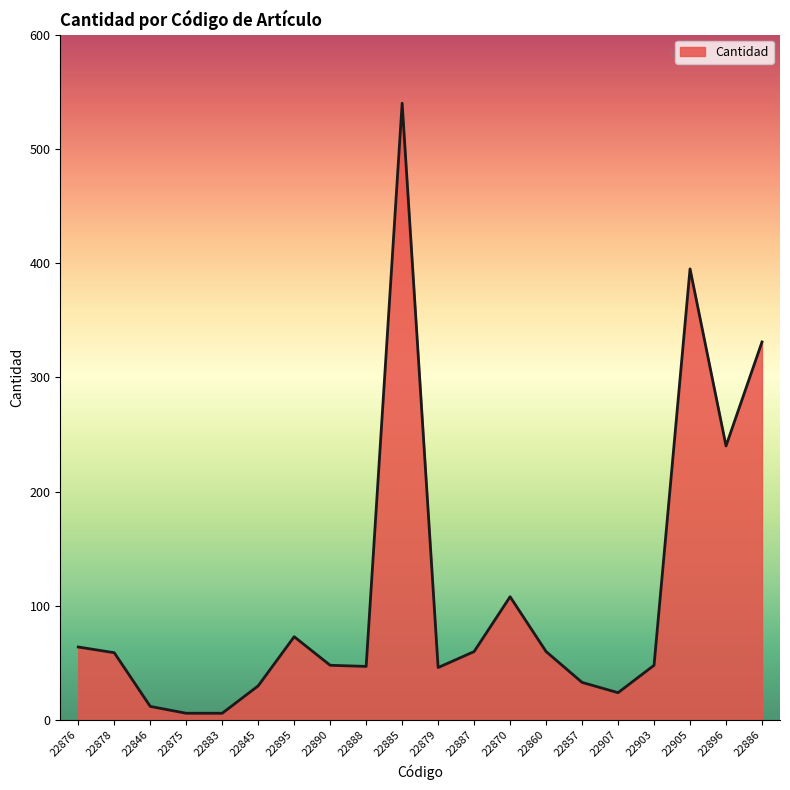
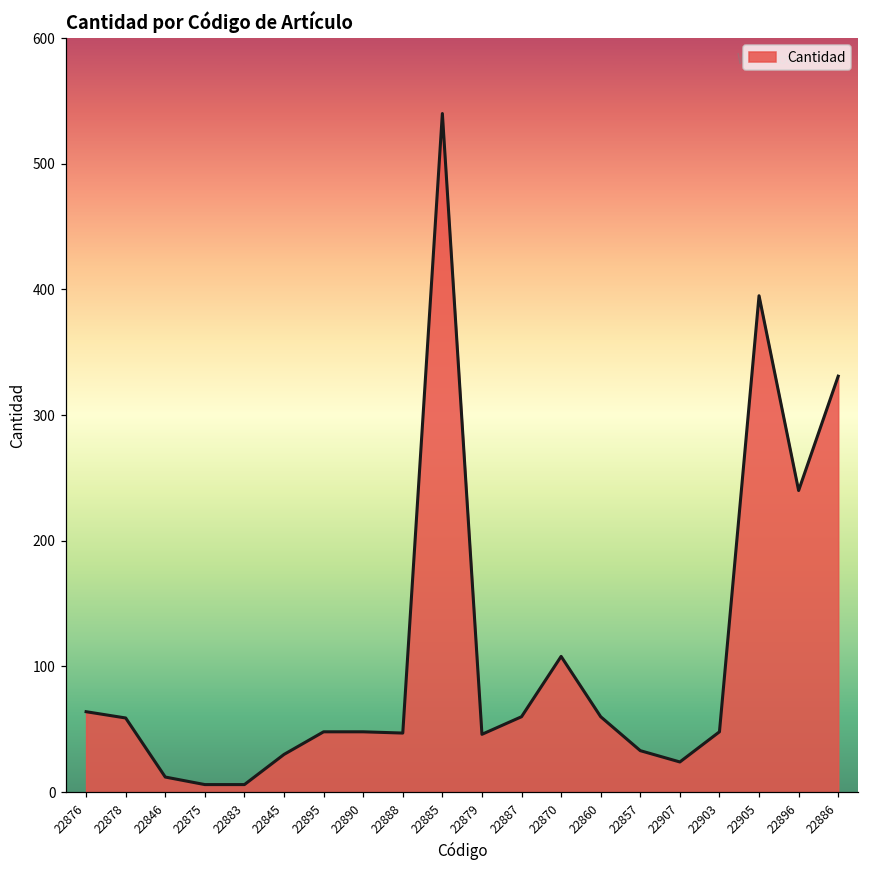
  {
    "22876": 64,
    "22878": 59,
    "22846": 12,
    "22875": 6,
    "22883": 6,
    "22845": 30,
-   "22895": 73,
+   "22895": 48,
    "22890": 48,
    "22888": 47,
    "22885": 540,
    "22879": 46,
    "22887": 60,
    "22870": 108,
    "22860": 60,
    "22857": 33,
    "22907": 24,
    "22903": 48,
    "22905": 395,
    "22896": 240,
    "22886": 331
  }
